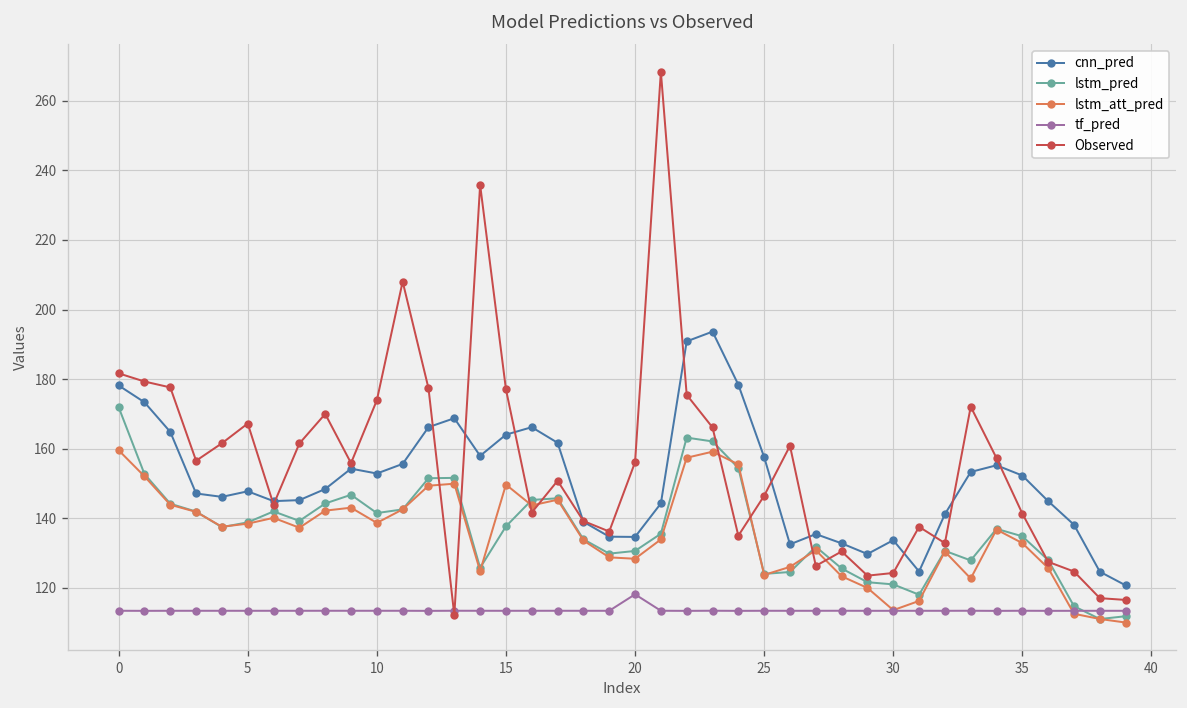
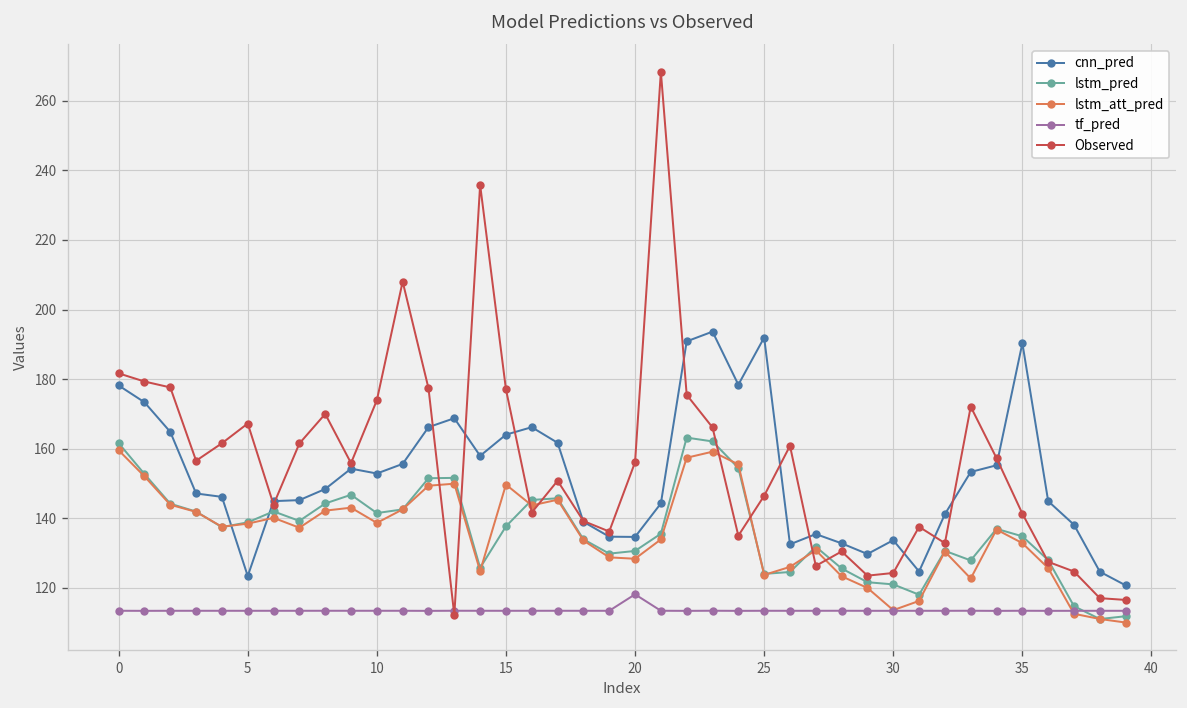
  {
    "cnn_pred": {
      "0": 178,
-     "5": 148,
+     "5": 123,
      "10": 153,
      "15": 164,
      "20": 135,
-     "25": 158,
+     "25": 192,
      "30": 134,
-     "35": 152
+     "35": 190
    },
    "lstm_pred": {
-     "0": 172,
+     "0": 162,
      "10": 142,
      "15": 138,
      "20": 131,
      "30": 121,
      "35": 135
    },
    "tf_pred": {
      "0": 113,
      "5": 113,
      "10": 113,
      "15": 113,
      "20": 118,
      "25": 113,
      "35": 113
    }
  }
